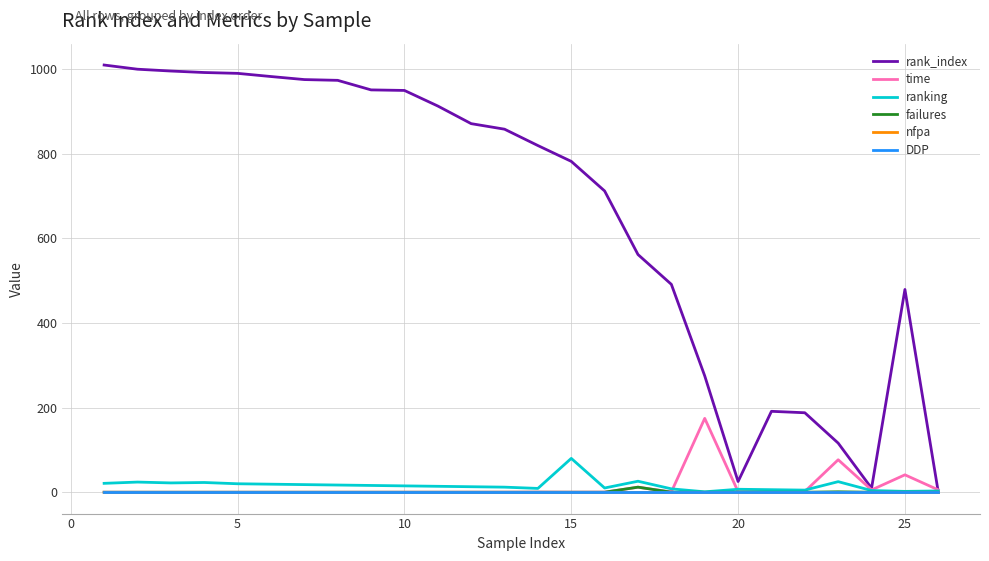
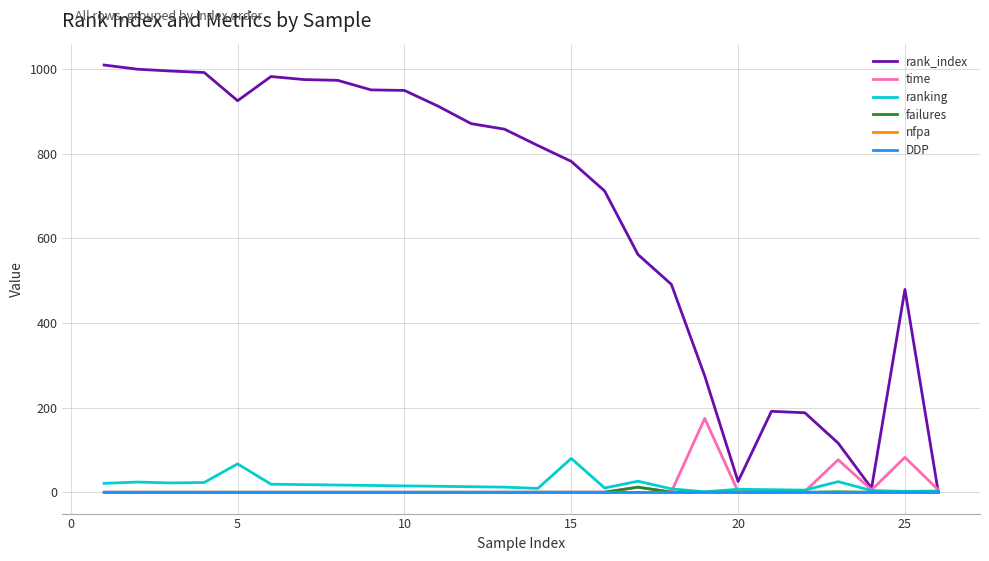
  {
    "rank_index": {
-     "5": 990,
+     "5": 930,
      "10": 950,
      "15": 780,
      "20": 30,
      "25": 480
    },
    "time": {
-     "25": 40
+     "25": 80
    },
    "ranking": {
-     "5": 20,
+     "5": 70,
      "10": 20,
      "15": 80
    }
  }
